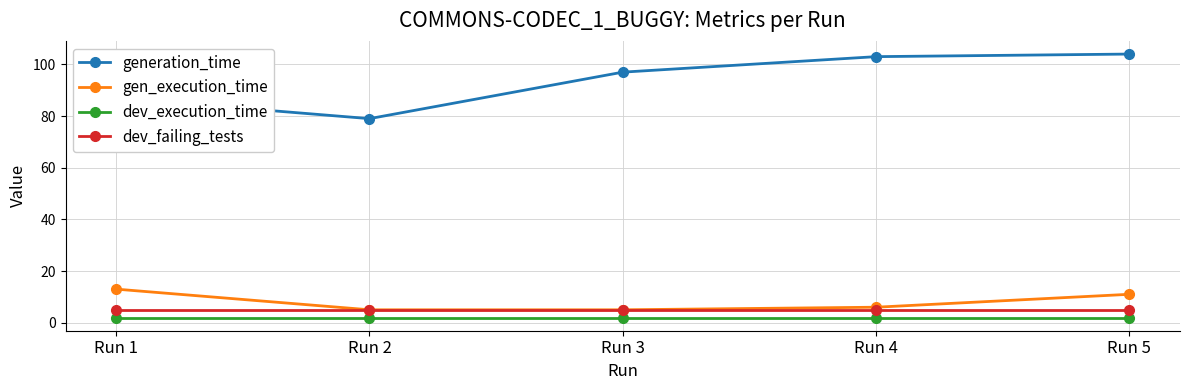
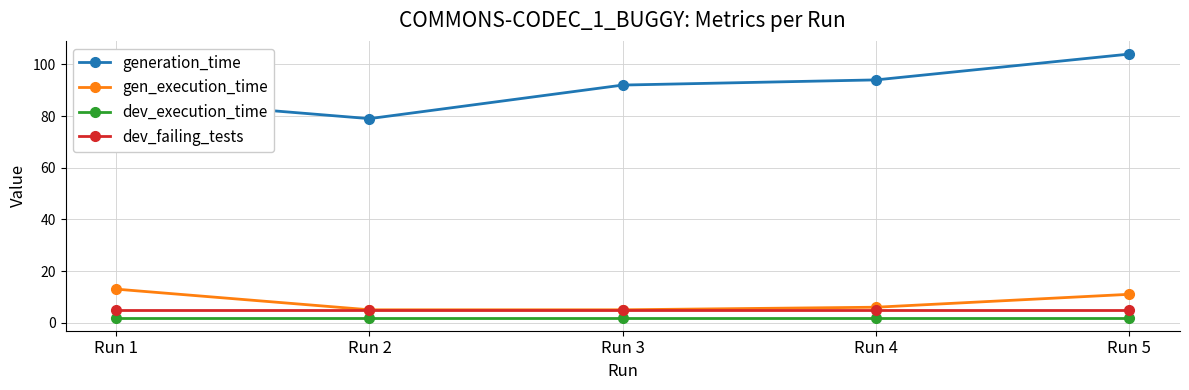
  {
    "generation_time": {
      "Run 2": 79,
-     "Run 3": 97,
-     "Run 4": 103,
+     "Run 3": 92,
+     "Run 4": 94,
      "Run 5": 104
    },
    "gen_execution_time": {
      "Run 1": 13,
      "Run 4": 6,
      "Run 5": 11
    },
    "dev_execution_time": {
      "Run 1": 2,
      "Run 2": 2,
      "Run 3": 2,
      "Run 4": 2,
      "Run 5": 2
    },
    "dev_failing_tests": {
      "Run 1": 5,
      "Run 4": 5,
      "Run 5": 5
    }
  }
